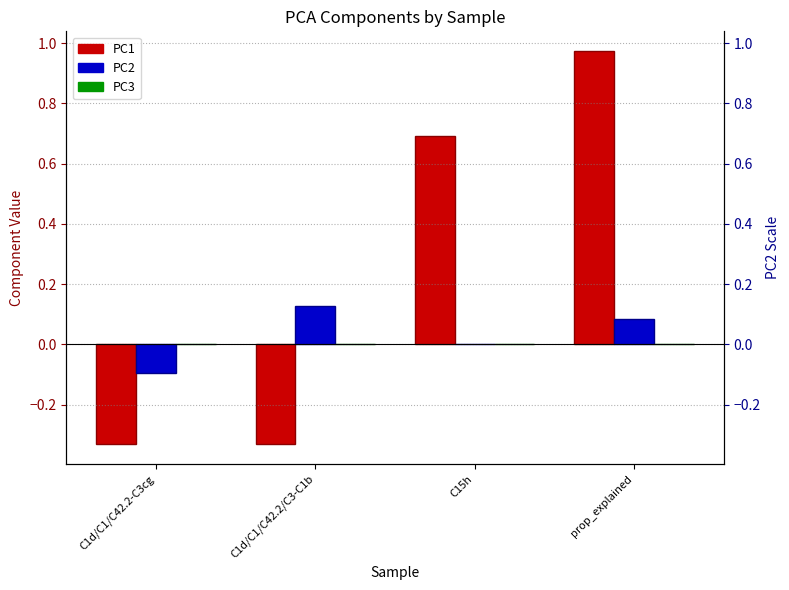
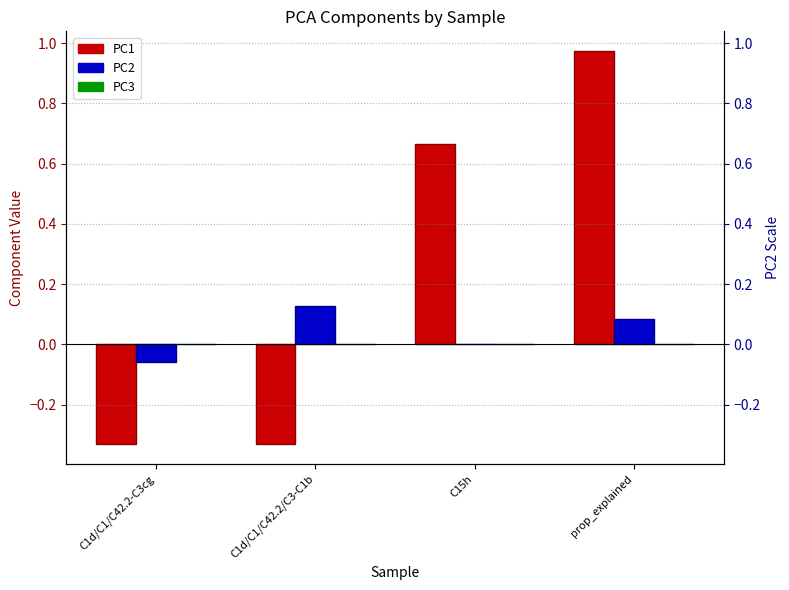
  {
    "PC1": {
      "C1d/C1/C42.2-C3cg": -0.33,
      "C1d/C1/C42.2/C3-C1b": -0.33,
-     "C15h": 0.69,
+     "C15h": 0.66,
      "prop_explained": 0.97
    },
    "PC2": {
-     "C1d/C1/C42.2-C3cg": -0.09,
+     "C1d/C1/C42.2-C3cg": -0.06,
      "C1d/C1/C42.2/C3-C1b": 0.13,
      "prop_explained": 0.09
    },
    "PC3": {
      "C1d/C1/C42.2-C3cg": 0.00,
      "C1d/C1/C42.2/C3-C1b": 0.00,
      "C15h": 0.00,
      "prop_explained": 0.00
    }
  }
